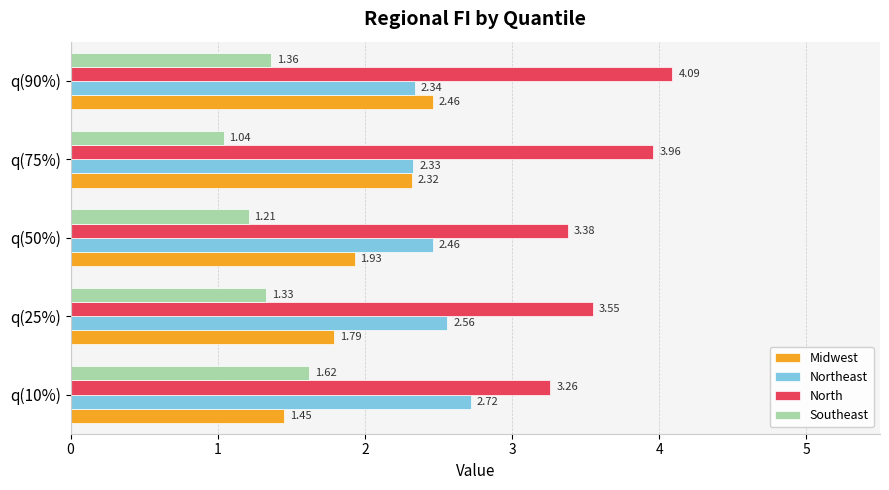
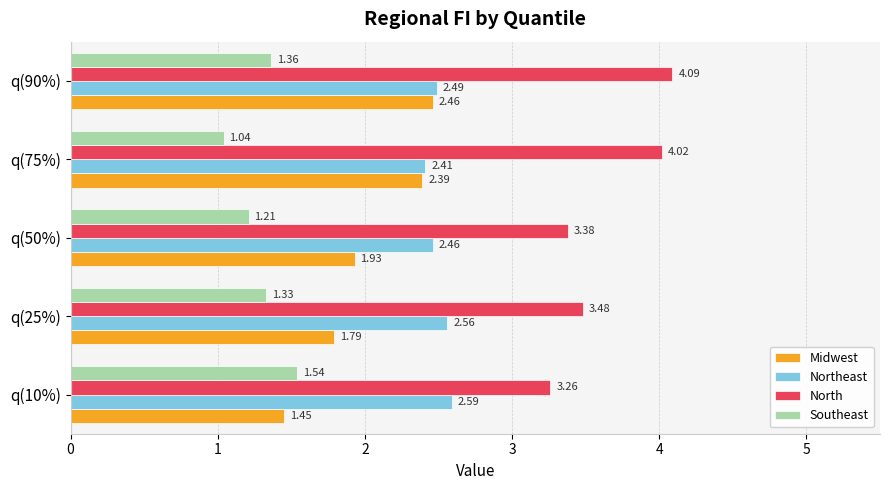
  {
    "Midwest": {
      "q(90%)": 2.46,
-     "q(75%)": 2.32,
+     "q(75%)": 2.39,
      "q(50%)": 1.93,
      "q(25%)": 1.79,
      "q(10%)": 1.45
    },
    "Northeast": {
-     "q(90%)": 2.34,
-     "q(75%)": 2.33,
+     "q(90%)": 2.49,
+     "q(75%)": 2.41,
      "q(50%)": 2.46,
      "q(25%)": 2.56,
-     "q(10%)": 2.72
+     "q(10%)": 2.59
    },
    "North": {
      "q(90%)": 4.09,
-     "q(75%)": 3.96,
+     "q(75%)": 4.02,
      "q(50%)": 3.38,
-     "q(25%)": 3.55,
+     "q(25%)": 3.48,
      "q(10%)": 3.26
    },
    "Southeast": {
      "q(90%)": 1.36,
      "q(75%)": 1.04,
      "q(50%)": 1.21,
      "q(25%)": 1.33,
-     "q(10%)": 1.62
+     "q(10%)": 1.54
    }
  }
